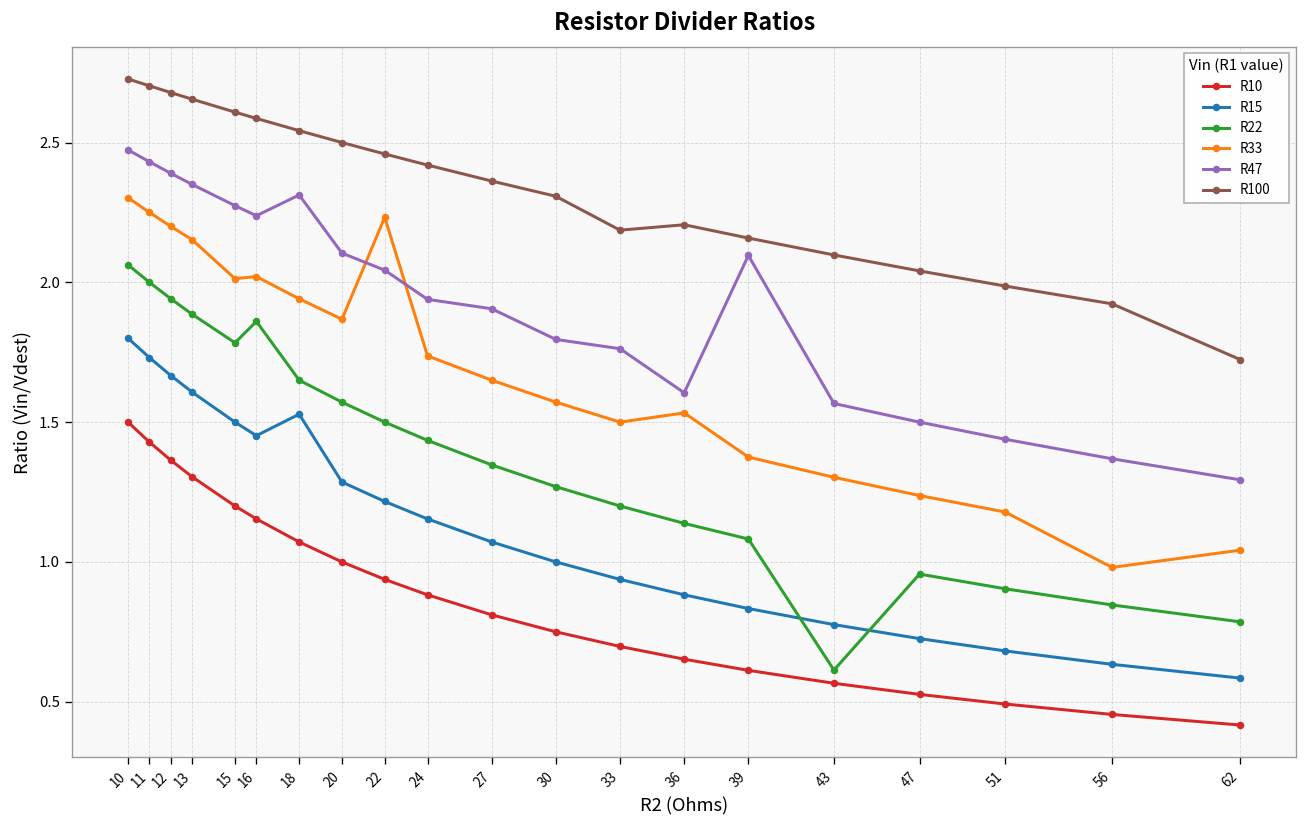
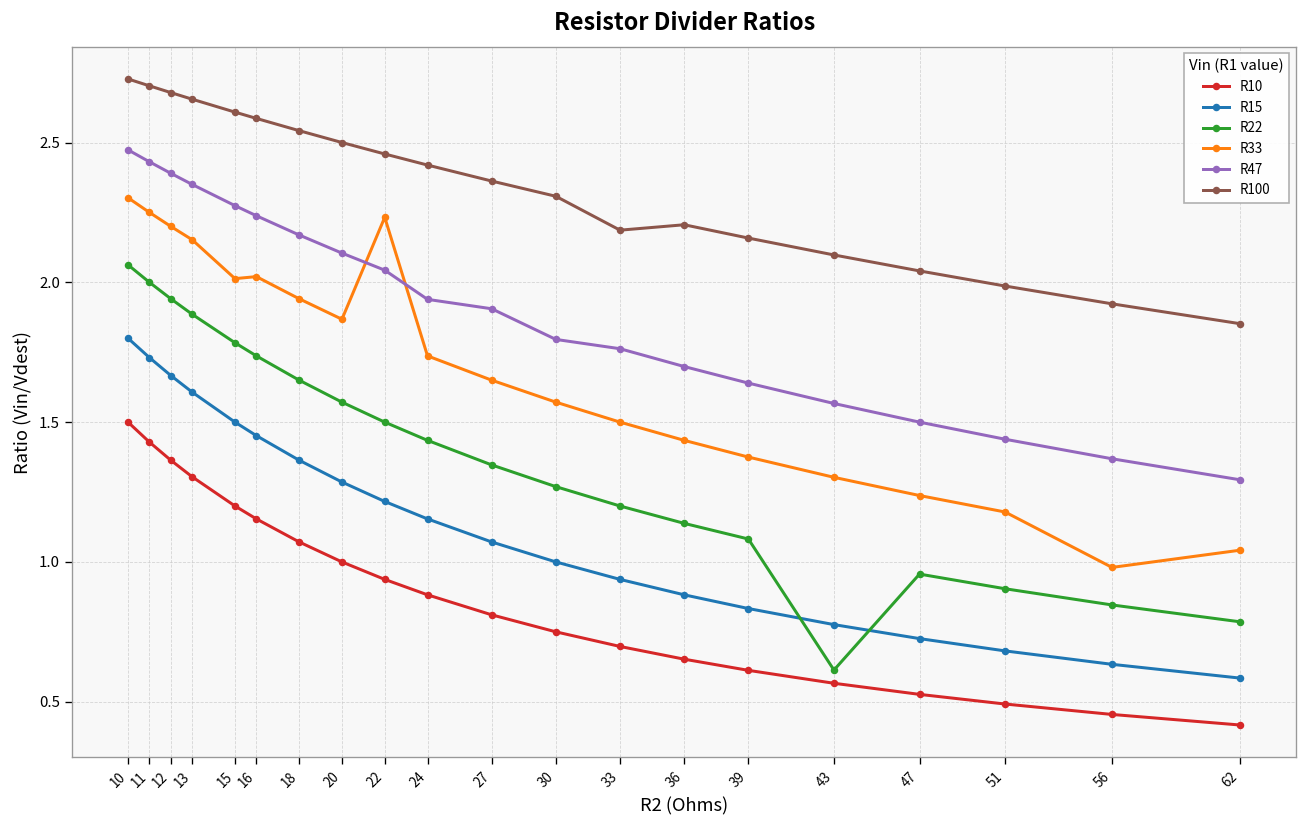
  {
    "R10": {
      "10": 1.50,
      "11": 1.43,
      "12": 1.36,
      "13": 1.30,
      "15": 1.20,
      "16": 1.15,
      "18": 1.07,
      "20": 1.00,
      "22": 0.94,
      "24": 0.88,
      "27": 0.81,
      "30": 0.75,
      "33": 0.70,
      "36": 0.65,
      "39": 0.61,
      "43": 0.57,
      "47": 0.53,
      "51": 0.49,
      "56": 0.45,
      "62": 0.42
    },
    "R15": {
      "10": 1.80,
      "11": 1.73,
      "12": 1.67,
      "13": 1.61,
      "15": 1.50,
      "16": 1.45,
-     "18": 1.53,
+     "18": 1.36,
      "20": 1.29,
      "22": 1.22,
      "24": 1.15,
      "27": 1.07,
      "30": 1.00,
      "33": 0.94,
      "36": 0.88,
      "39": 0.83,
      "43": 0.78,
      "47": 0.73,
      "51": 0.68,
      "56": 0.63,
      "62": 0.58
    },
    "R22": {
      "10": 2.06,
      "11": 2.00,
      "12": 1.94,
      "13": 1.89,
      "15": 1.78,
-     "16": 1.86,
+     "16": 1.74,
      "18": 1.65,
      "20": 1.57,
      "22": 1.50,
      "24": 1.43,
      "27": 1.35,
      "30": 1.27,
      "33": 1.20,
      "36": 1.14,
      "39": 1.08,
      "43": 0.61,
      "47": 0.96,
      "51": 0.90,
      "56": 0.85,
      "62": 0.79
    },
    "R33": {
      "10": 2.30,
      "11": 2.25,
      "12": 2.20,
      "13": 2.15,
      "15": 2.01,
      "16": 2.02,
      "18": 1.94,
      "20": 1.87,
      "22": 2.23,
      "24": 1.74,
      "27": 1.65,
      "30": 1.57,
      "33": 1.50,
-     "36": 1.53,
+     "36": 1.43,
      "39": 1.38,
      "43": 1.30,
      "47": 1.24,
      "51": 1.18,
      "56": 0.98,
      "62": 1.04
    },
    "R47": {
      "10": 2.47,
      "11": 2.43,
      "12": 2.39,
      "13": 2.35,
      "15": 2.27,
      "16": 2.24,
-     "18": 2.31,
+     "18": 2.17,
      "20": 2.10,
      "22": 2.04,
      "24": 1.94,
      "27": 1.91,
      "30": 1.80,
      "33": 1.76,
-     "36": 1.60,
-     "39": 2.10,
+     "36": 1.70,
+     "39": 1.64,
      "43": 1.57,
      "47": 1.50,
      "51": 1.44,
      "56": 1.37,
      "62": 1.29
    },
    "R100": {
      "10": 2.73,
      "11": 2.70,
      "12": 2.68,
      "13": 2.65,
      "15": 2.61,
      "16": 2.59,
      "18": 2.54,
      "20": 2.50,
      "22": 2.46,
      "24": 2.42,
      "27": 2.36,
      "30": 2.31,
      "33": 2.19,
      "36": 2.21,
      "39": 2.16,
      "43": 2.10,
      "47": 2.04,
      "51": 1.99,
      "56": 1.92,
-     "62": 1.72
+     "62": 1.85
    }
  }
